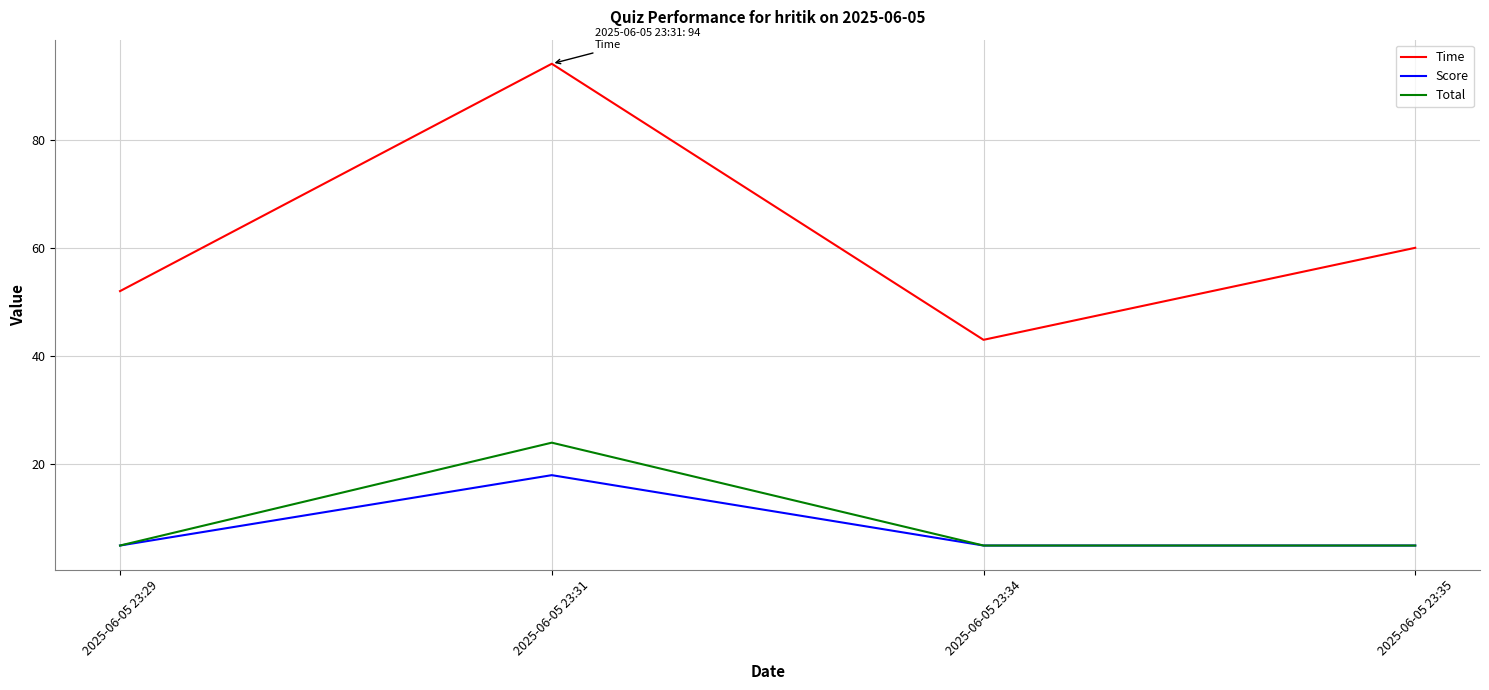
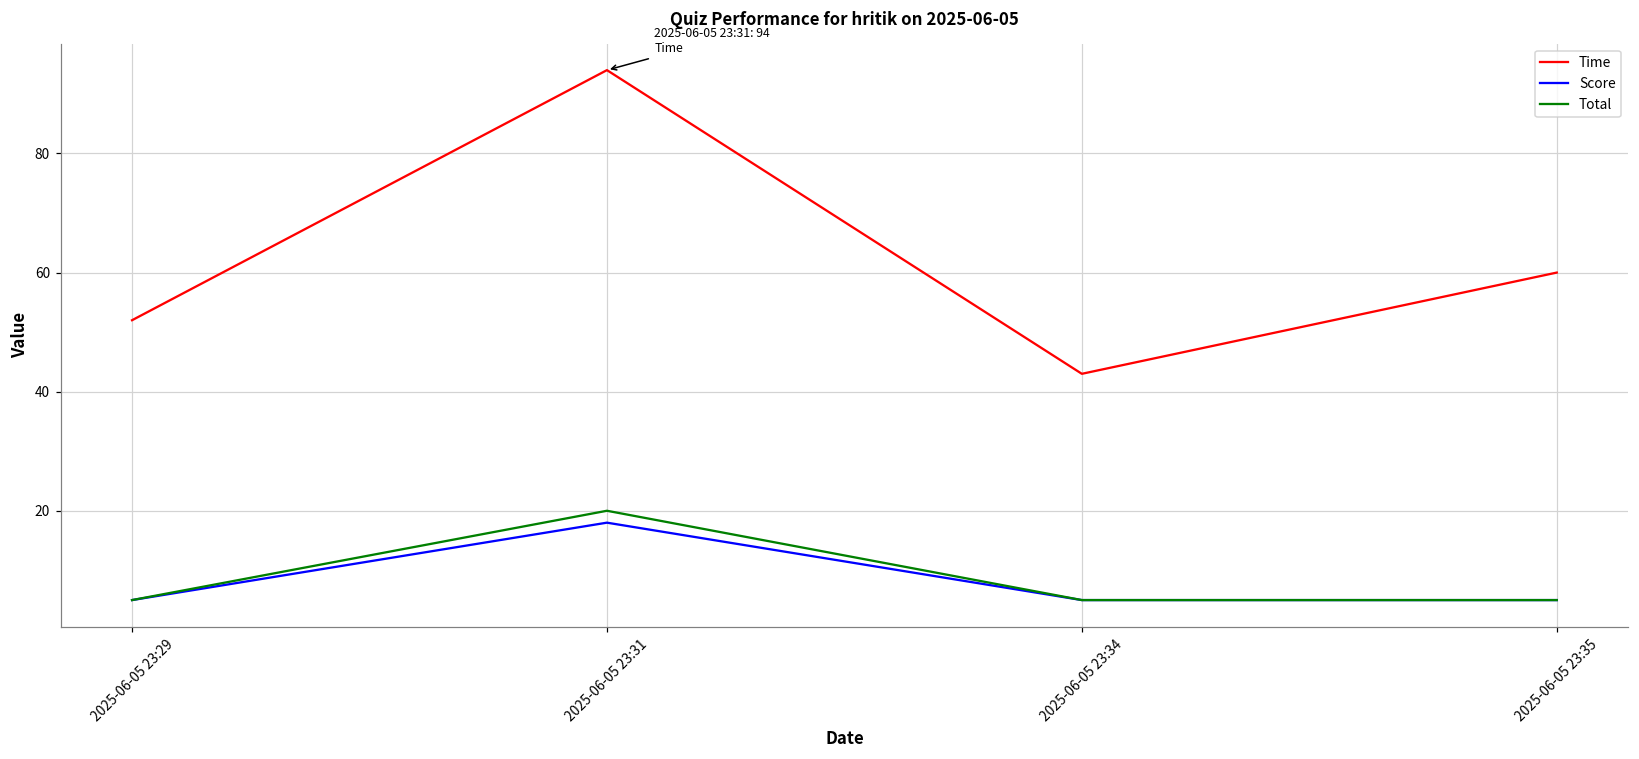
  {
    "Time": {
      "2025-06-05 23:31": 94
    },
    "Score": {
      "2025-06-05 23:31": 18
    },
    "Total": {
-     "2025-06-05 23:31": 24
+     "2025-06-05 23:31": 20
    }
  }
